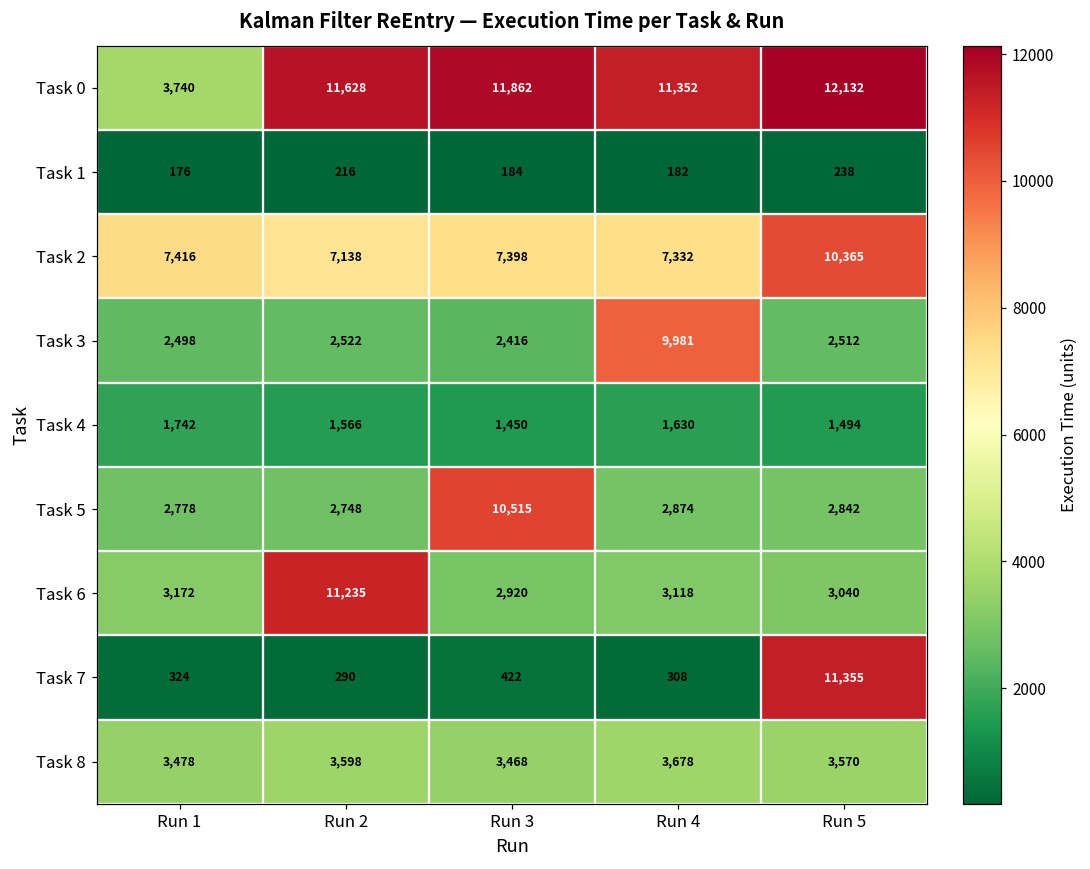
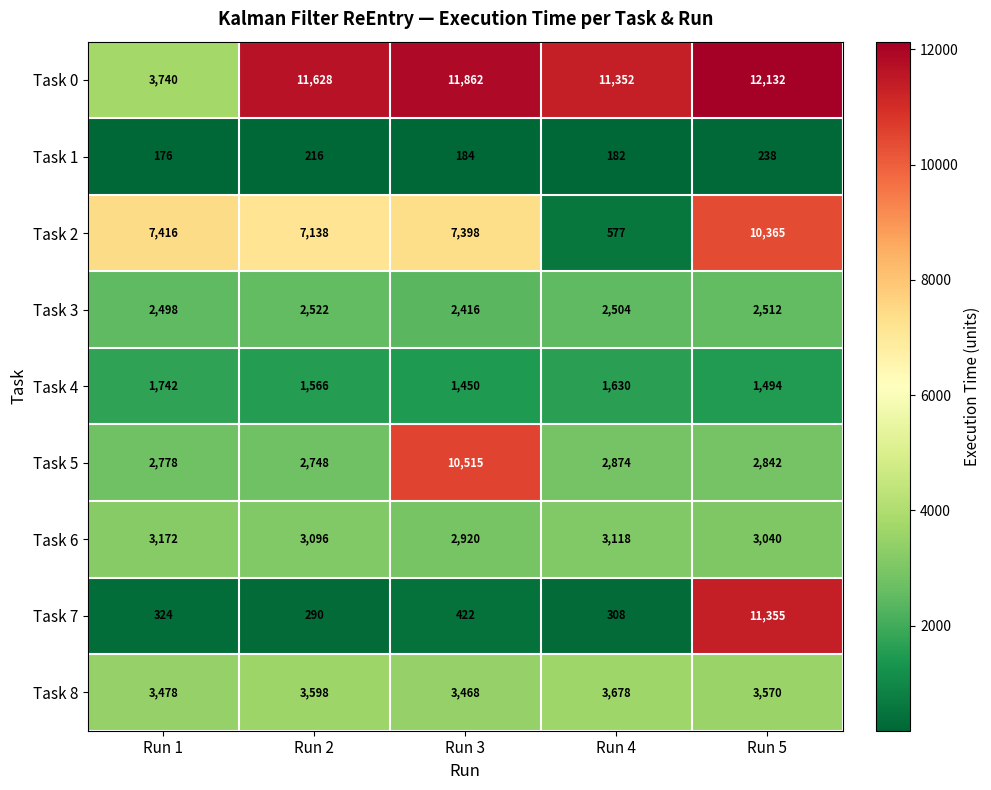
  {
    "Task 0": {
      "Run 1": "3,740",
      "Run 2": "11,628",
      "Run 3": "11,862",
      "Run 4": "11,352",
      "Run 5": "12,132"
    },
    "Task 1": {
      "Run 1": "176",
      "Run 2": "216",
      "Run 3": "184",
      "Run 4": "182",
      "Run 5": "238"
    },
    "Task 2": {
      "Run 1": "7,416",
      "Run 2": "7,138",
      "Run 3": "7,398",
-     "Run 4": "7,332",
+     "Run 4": "577",
      "Run 5": "10,365"
    },
    "Task 3": {
      "Run 1": "2,498",
      "Run 2": "2,522",
      "Run 3": "2,416",
-     "Run 4": "9,981",
+     "Run 4": "2,504",
      "Run 5": "2,512"
    },
    "Task 4": {
      "Run 1": "1,742",
      "Run 2": "1,566",
      "Run 3": "1,450",
      "Run 4": "1,630",
      "Run 5": "1,494"
    },
    "Task 5": {
      "Run 1": "2,778",
      "Run 2": "2,748",
      "Run 3": "10,515",
      "Run 4": "2,874",
      "Run 5": "2,842"
    },
    "Task 6": {
      "Run 1": "3,172",
-     "Run 2": "11,235",
+     "Run 2": "3,096",
      "Run 3": "2,920",
      "Run 4": "3,118",
      "Run 5": "3,040"
    },
    "Task 7": {
      "Run 1": "324",
      "Run 2": "290",
      "Run 3": "422",
      "Run 4": "308",
      "Run 5": "11,355"
    },
    "Task 8": {
      "Run 1": "3,478",
      "Run 2": "3,598",
      "Run 3": "3,468",
      "Run 4": "3,678",
      "Run 5": "3,570"
    }
  }
